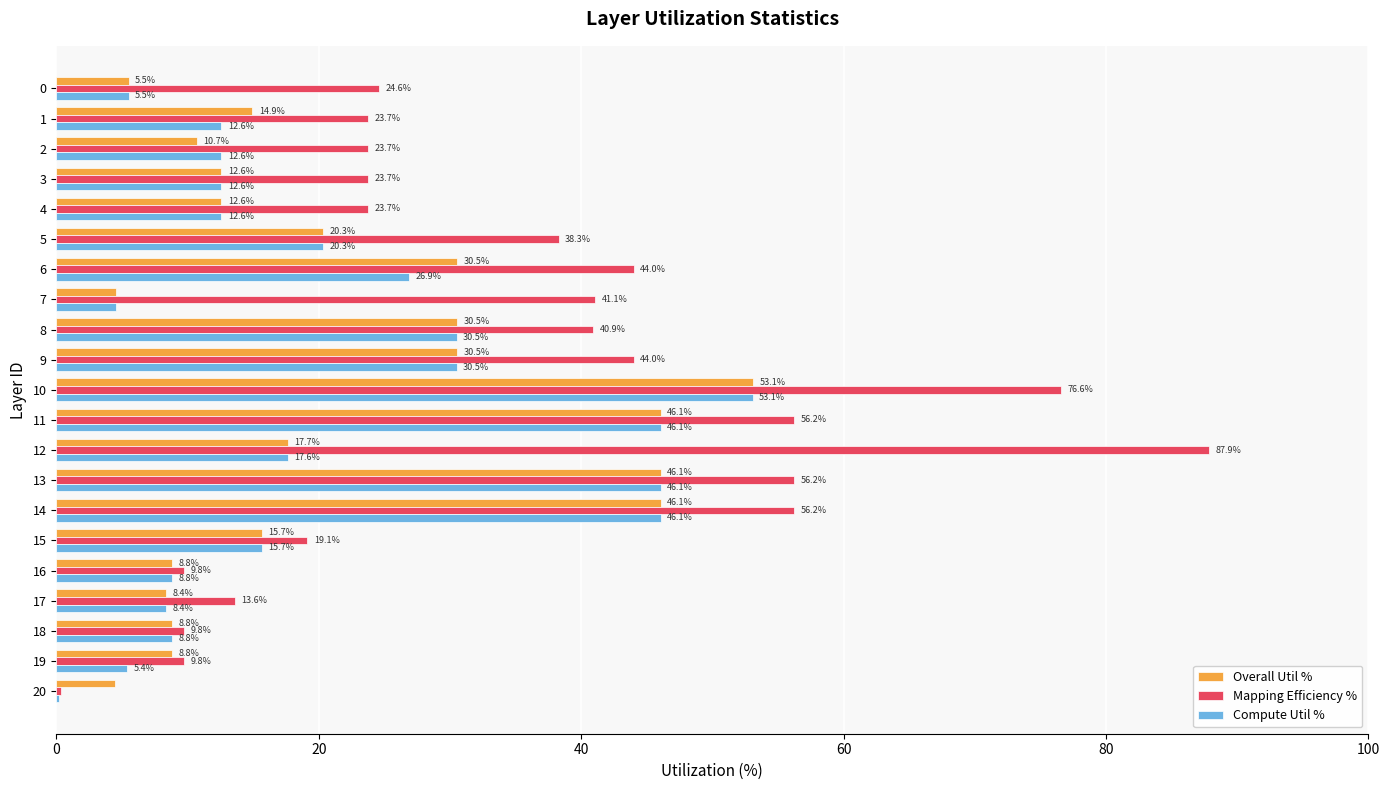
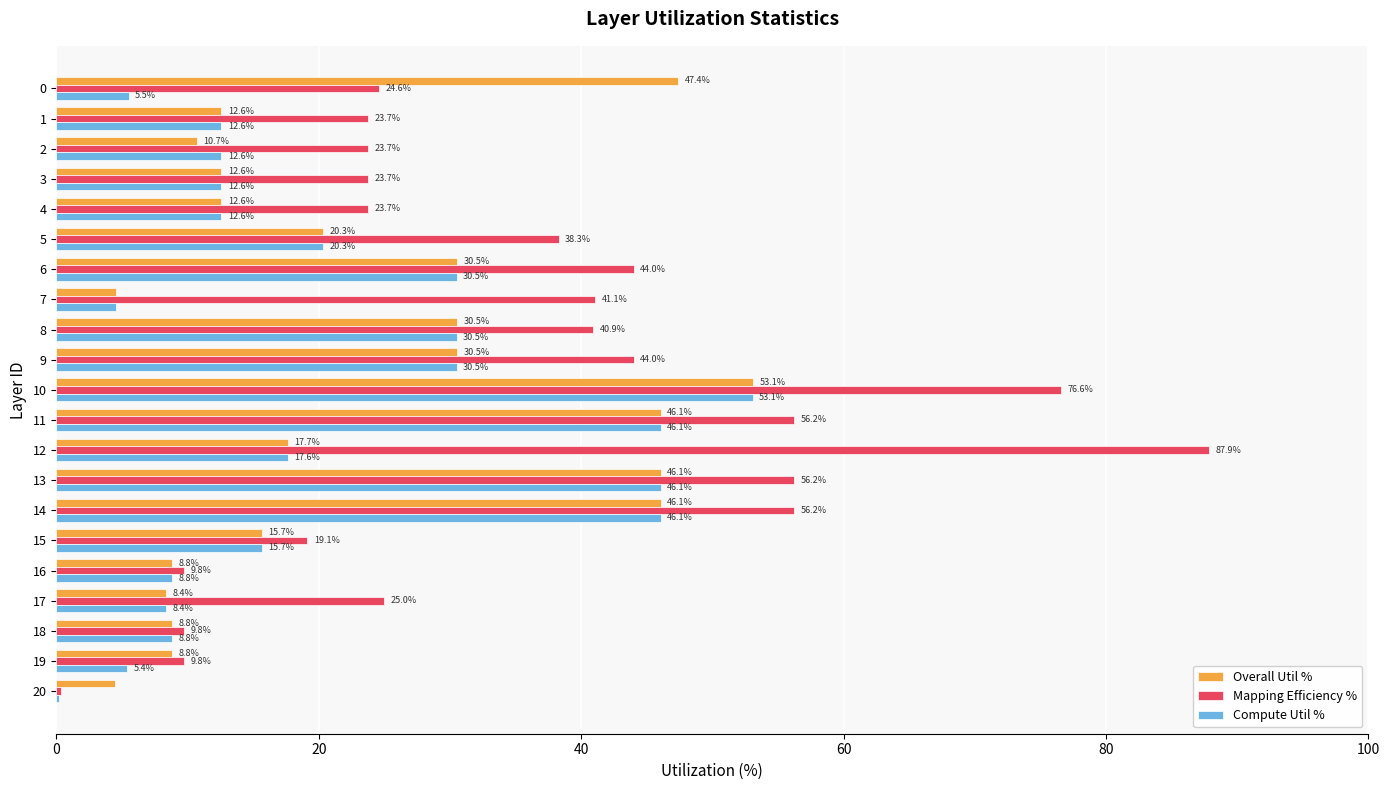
  {
    "Overall Util %": {
-     "0": "5.5%",
-     "1": "14.9%",
+     "0": "47.4%",
+     "1": "12.6%",
      "2": "10.7%",
      "3": "12.6%",
      "4": "12.6%",
      "5": "20.3%",
      "6": "30.5%",
      "8": "30.5%",
      "9": "30.5%",
      "10": "53.1%",
      "11": "46.1%",
      "12": "17.7%",
      "13": "46.1%",
      "14": "46.1%",
      "15": "15.7%",
      "16": "8.8%",
      "17": "8.4%",
      "18": "8.8%",
      "19": "8.8%"
    },
    "Mapping Efficiency %": {
      "0": "24.6%",
      "1": "23.7%",
      "2": "23.7%",
      "3": "23.7%",
      "4": "23.7%",
      "5": "38.3%",
      "6": "44.0%",
      "7": "41.1%",
      "8": "40.9%",
      "9": "44.0%",
      "10": "76.6%",
      "11": "56.2%",
      "12": "87.9%",
      "13": "56.2%",
      "14": "56.2%",
      "15": "19.1%",
      "16": "9.8%",
-     "17": "13.6%",
+     "17": "25.0%",
      "18": "9.8%",
      "19": "9.8%"
    },
    "Compute Util %": {
      "0": "5.5%",
      "1": "12.6%",
      "2": "12.6%",
      "3": "12.6%",
      "4": "12.6%",
      "5": "20.3%",
-     "6": "26.9%",
+     "6": "30.5%",
      "8": "30.5%",
      "9": "30.5%",
      "10": "53.1%",
      "11": "46.1%",
      "12": "17.6%",
      "13": "46.1%",
      "14": "46.1%",
      "15": "15.7%",
      "16": "8.8%",
      "17": "8.4%",
      "18": "8.8%",
      "19": "5.4%"
    }
  }
